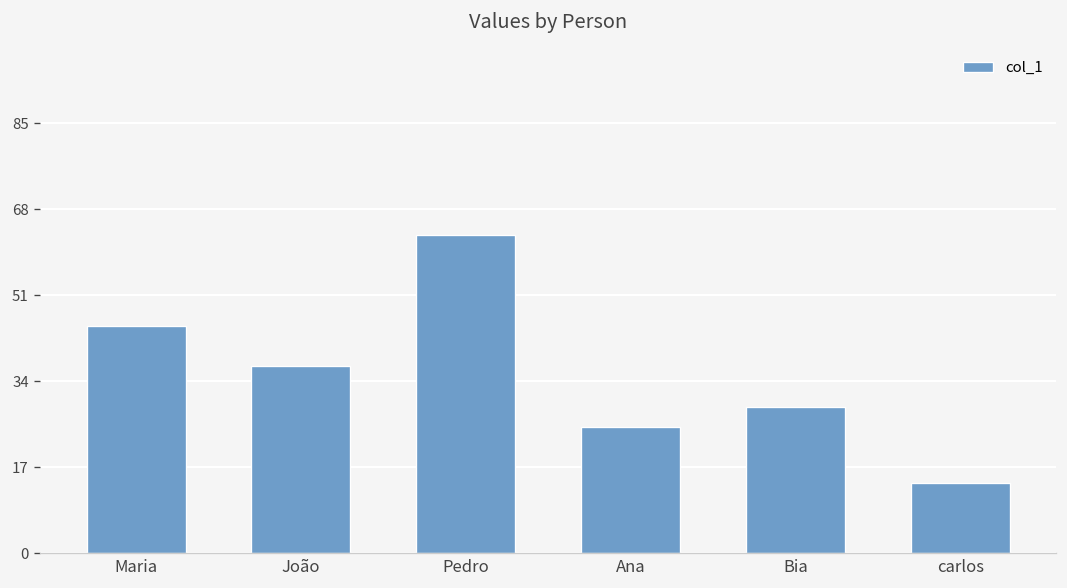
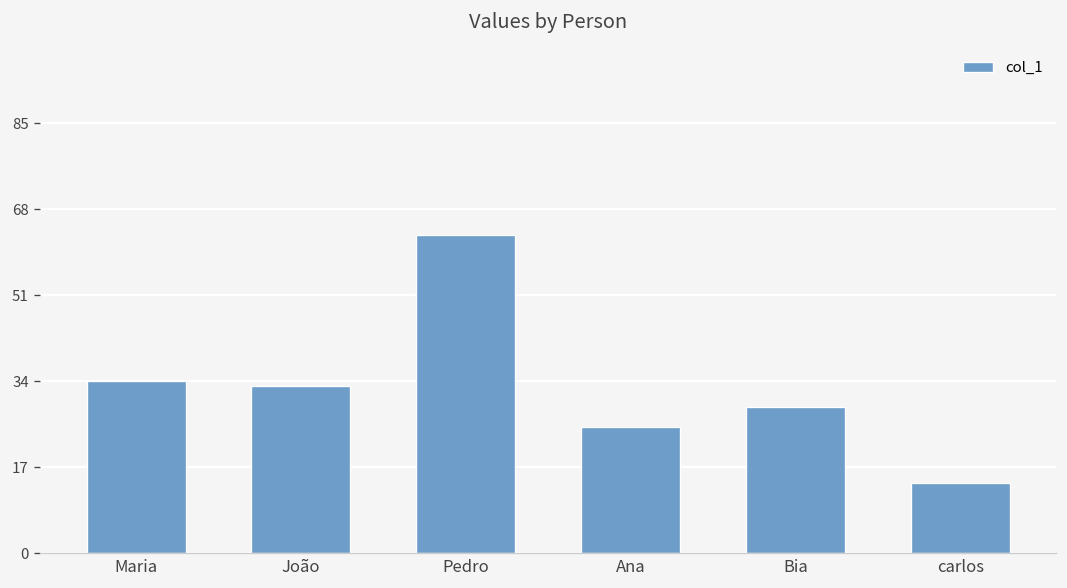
  {
-   "Maria": 45,
-   "João": 37,
+   "Maria": 34,
+   "João": 33,
    "Pedro": 63,
    "Ana": 25,
    "Bia": 29,
    "carlos": 14
  }
